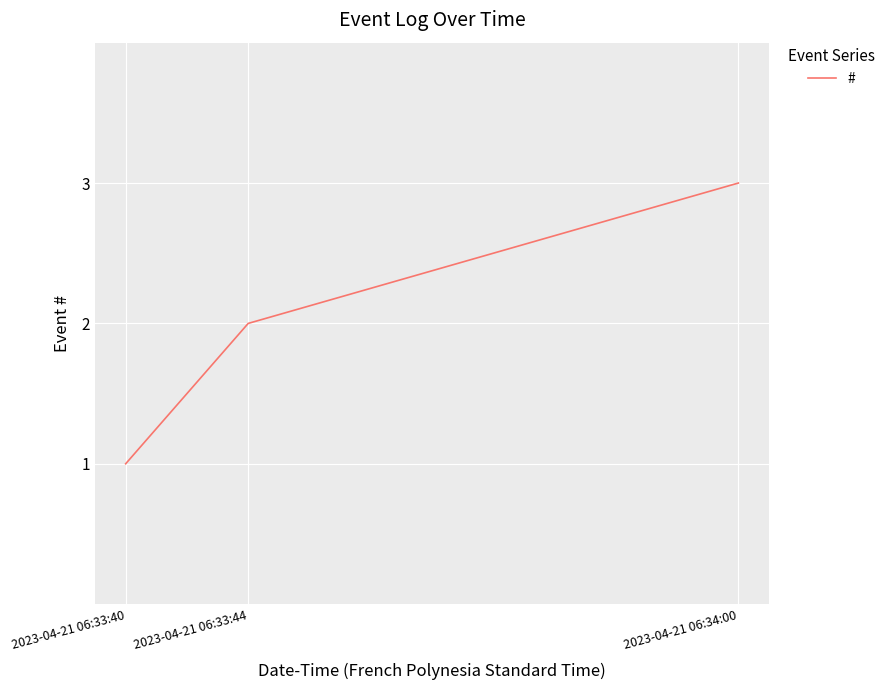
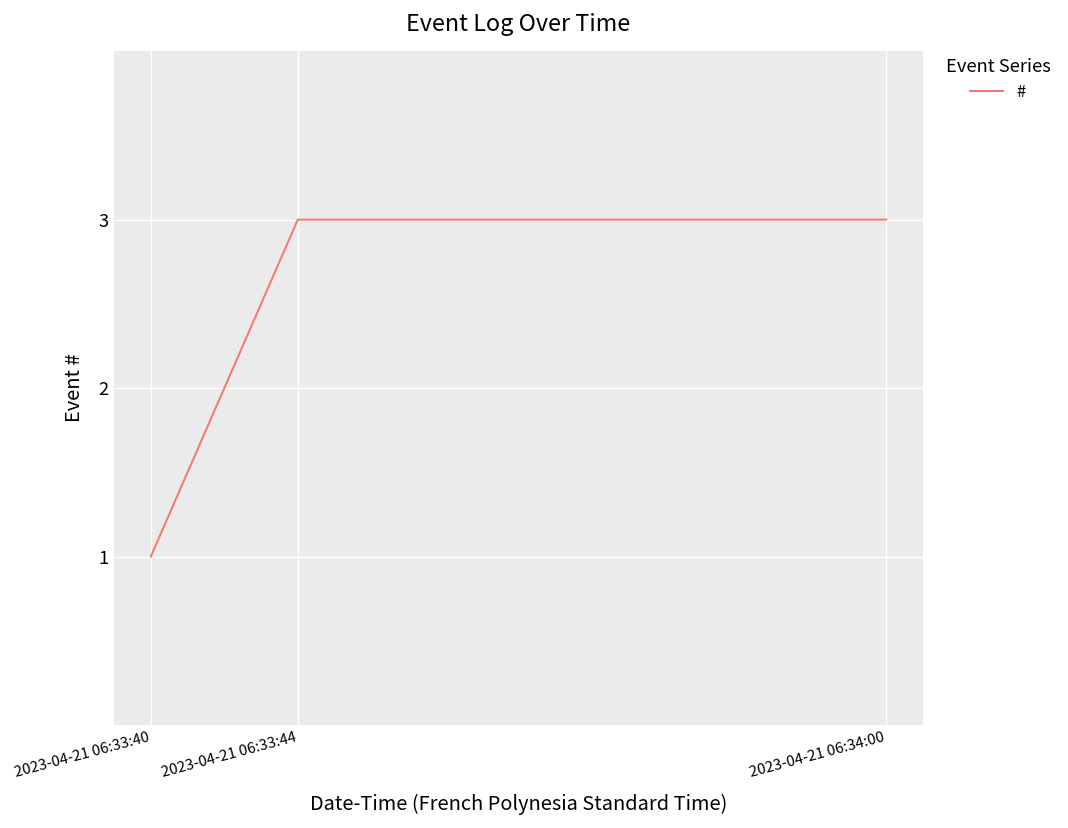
  {
    "2023-04-21 06:33:40": 1,
-   "2023-04-21 06:33:44": 2,
+   "2023-04-21 06:33:44": 3,
    "2023-04-21 06:34:00": 3
  }
